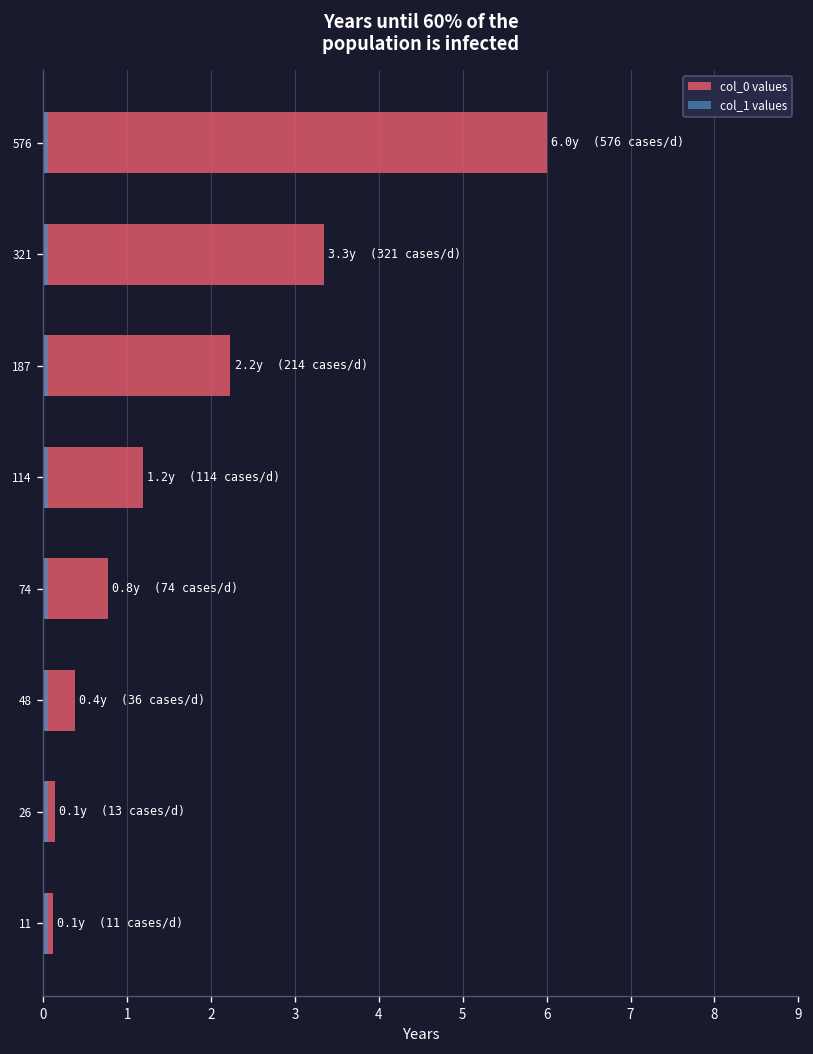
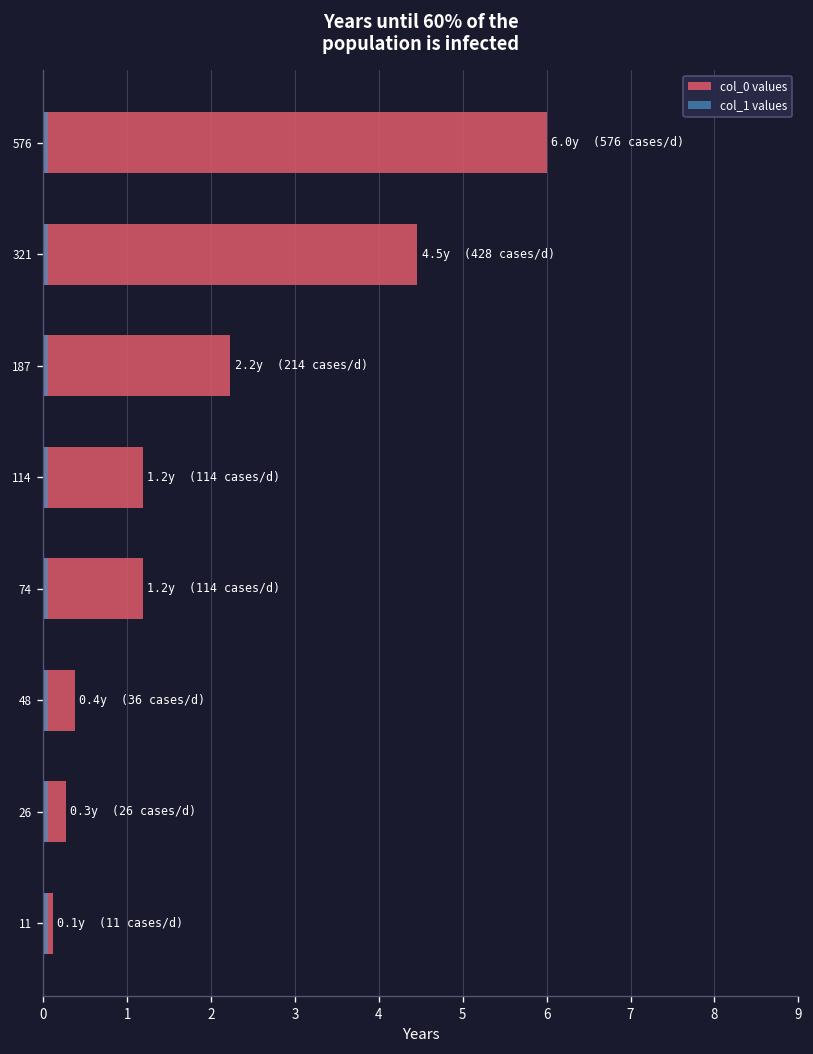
  {
    "col_0 values": {
      "576": "6.0y",
-     "321": "3.3y (321 cases/d)",
+     "321": "4.5y (428 cases/d)",
      "187": "2.2y",
      "114": "1.2y",
-     "74": "0.8y (74 cases/d)",
+     "74": "1.2y (114 cases/d)",
      "48": "0.4y",
-     "26": "0.1y (13 cases/d)",
+     "26": "0.3y (26 cases/d)",
      "11": "0.1y"
    }
  }
